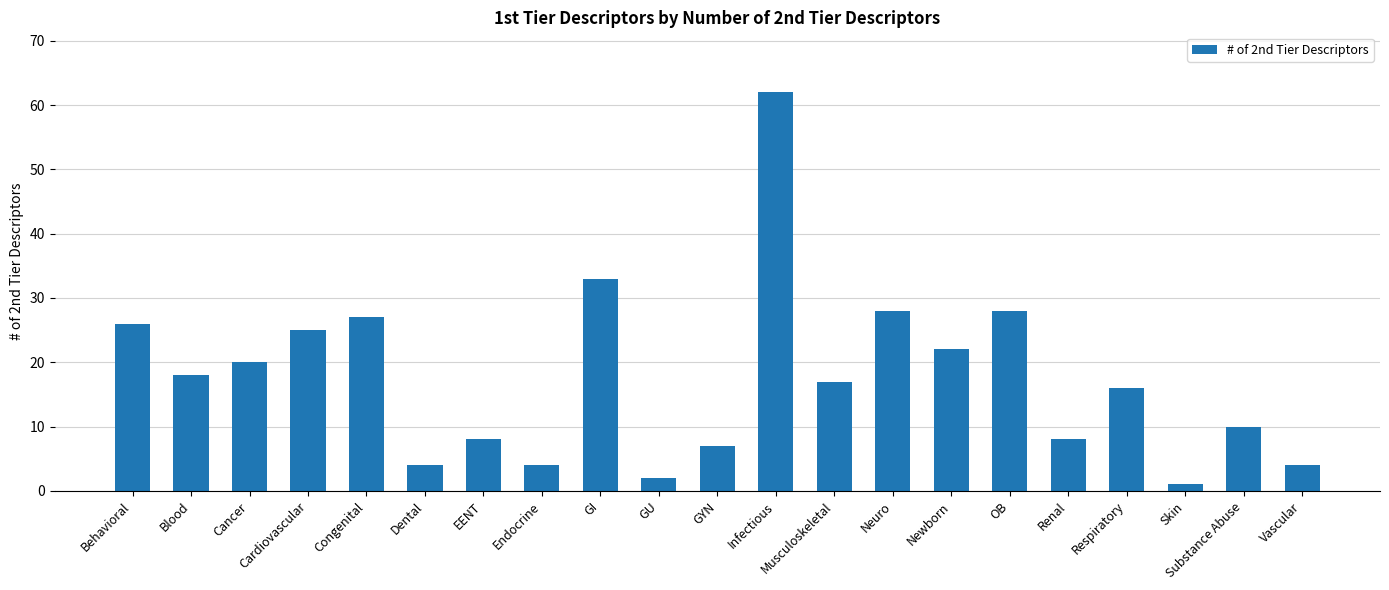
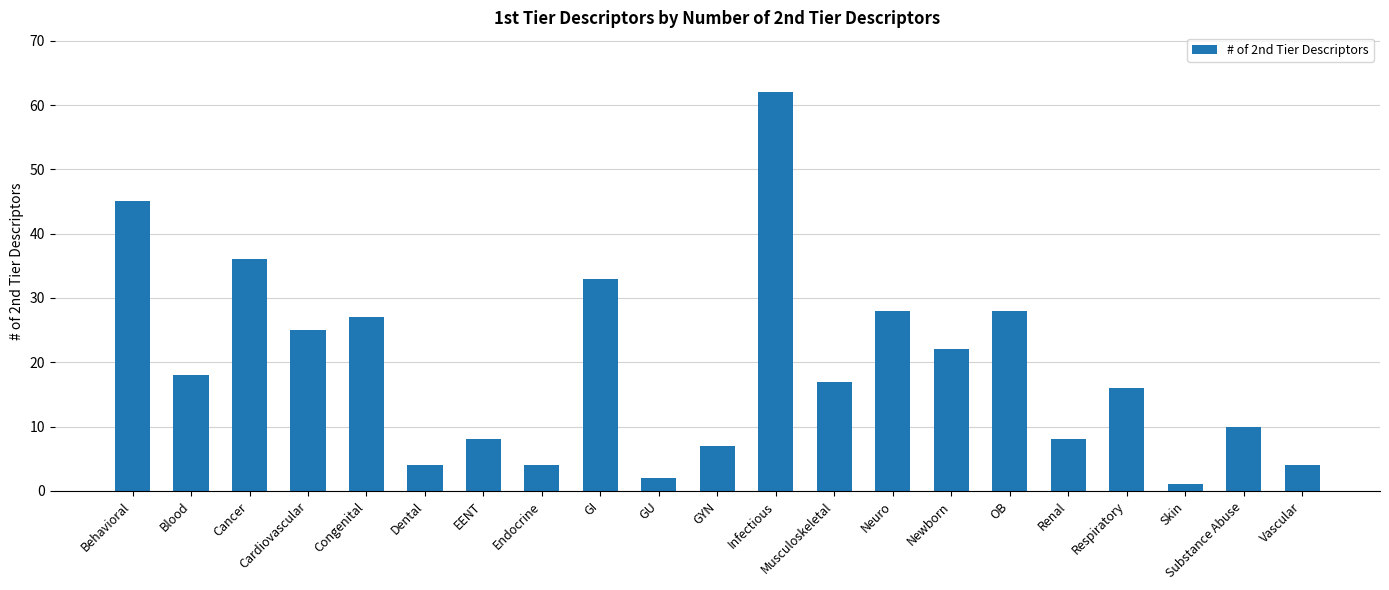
  {
-   "Behavioral": 26,
+   "Behavioral": 45,
    "Blood": 18,
-   "Cancer": 20,
+   "Cancer": 36,
    "Cardiovascular": 25,
    "Congenital": 27,
    "Dental": 4,
    "EENT": 8,
    "Endocrine": 4,
    "GI": 33,
    "GU": 2,
    "GYN": 7,
    "Infectious": 62,
    "Musculoskeletal": 17,
    "Neuro": 28,
    "Newborn": 22,
    "OB": 28,
    "Renal": 8,
    "Respiratory": 16,
    "Skin": 1,
    "Substance Abuse": 10,
    "Vascular": 4
  }
